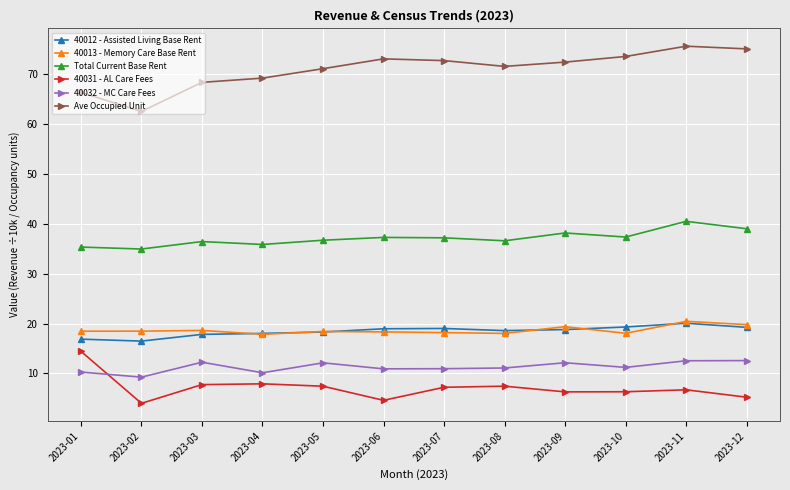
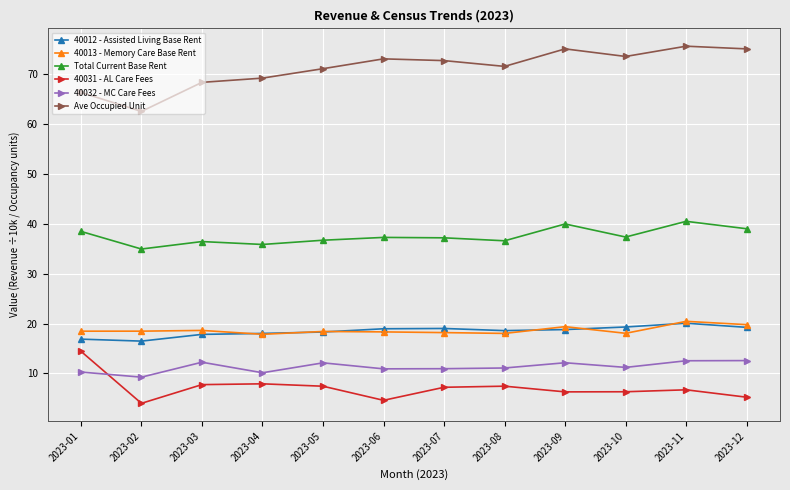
  {
    "40012 - Assisted Living Base Rent": {
      "2023-01": 17,
      "2023-02": 16,
      "2023-03": 18,
      "2023-06": 19,
      "2023-07": 19,
      "2023-08": 19,
      "2023-09": 19,
      "2023-10": 19,
      "2023-12": 19
    },
    "40013 - Memory Care Base Rent": {
      "2023-01": 18,
      "2023-02": 18,
      "2023-03": 19,
      "2023-06": 18,
      "2023-07": 18,
      "2023-08": 18,
      "2023-09": 19,
      "2023-10": 18,
      "2023-12": 20
    },
    "Total Current Base Rent": {
-     "2023-01": 35,
+     "2023-01": 38,
      "2023-02": 35,
      "2023-03": 36,
      "2023-04": 36,
      "2023-05": 37,
      "2023-06": 37,
      "2023-07": 37,
      "2023-08": 37,
-     "2023-09": 38,
+     "2023-09": 40,
      "2023-10": 37,
      "2023-11": 40,
      "2023-12": 39
    },
    "40031 - AL Care Fees": {
      "2023-01": 14,
      "2023-02": 4,
      "2023-03": 8,
      "2023-04": 8,
      "2023-05": 7,
      "2023-06": 5,
      "2023-07": 7,
      "2023-08": 7,
      "2023-09": 6,
      "2023-10": 6,
      "2023-11": 7,
      "2023-12": 5
    },
    "40032 - MC Care Fees": {
      "2023-01": 10,
      "2023-02": 9,
      "2023-03": 12,
      "2023-04": 10,
      "2023-05": 12,
      "2023-06": 11,
      "2023-07": 11,
      "2023-08": 11,
      "2023-09": 12,
      "2023-10": 11,
      "2023-11": 13,
      "2023-12": 13
    },
    "Ave Occupied Unit": {
      "2023-04": 69,
      "2023-05": 71,
      "2023-06": 73,
      "2023-07": 73,
      "2023-08": 72,
-     "2023-09": 72,
+     "2023-09": 75,
      "2023-10": 74,
      "2023-11": 76,
      "2023-12": 75
    }
  }
